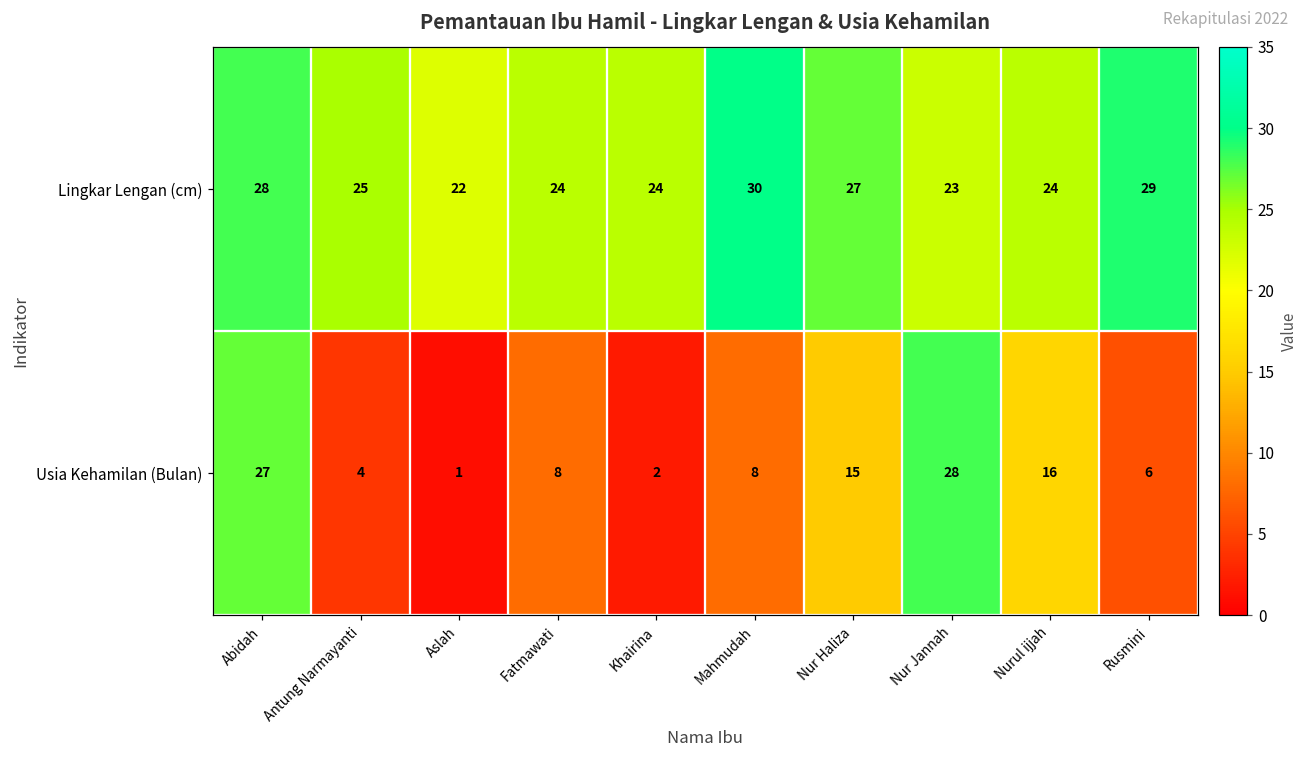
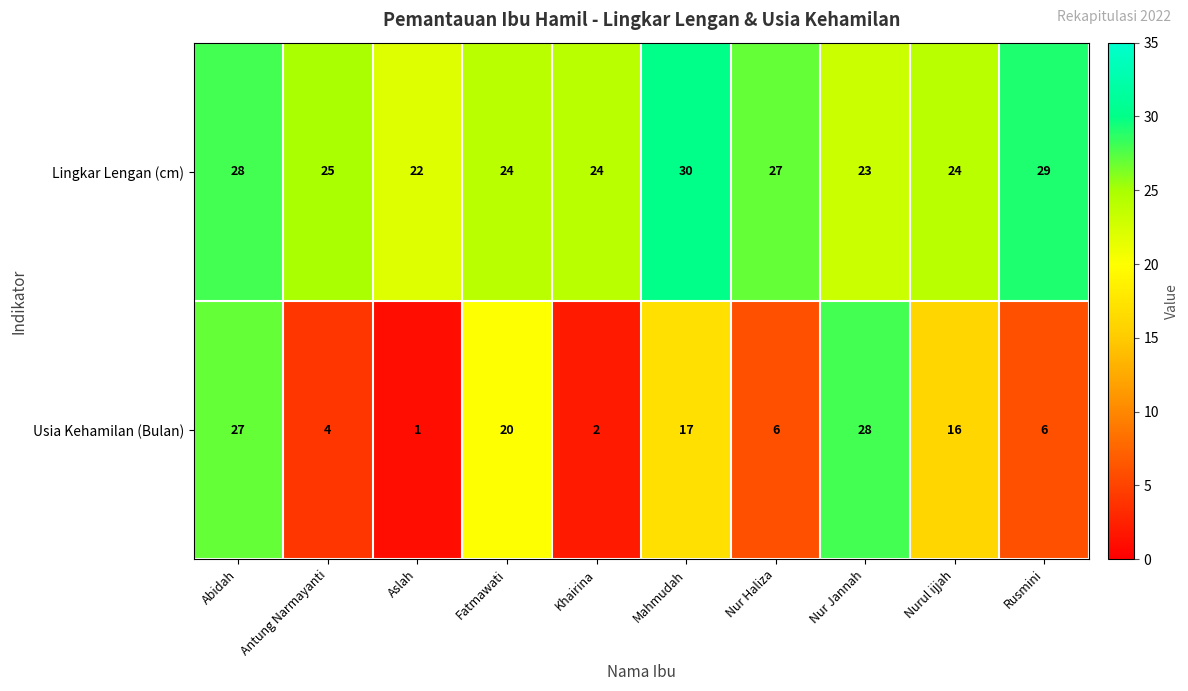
  {
    "Lingkar Lengan (cm)": {
      "Abidah": 28,
      "Antung Narmayanti": 25,
      "Aslah": 22,
      "Fatmawati": 24,
      "Khairina": 24,
      "Mahmudah": 30,
      "Nur Haliza": 27,
      "Nur Jannah": 23,
      "Nurul ijjah": 24,
      "Rusmini": 29
    },
    "Usia Kehamilan (Bulan)": {
      "Abidah": 27,
      "Antung Narmayanti": 4,
      "Aslah": 1,
-     "Fatmawati": 8,
+     "Fatmawati": 20,
      "Khairina": 2,
-     "Mahmudah": 8,
-     "Nur Haliza": 15,
+     "Mahmudah": 17,
+     "Nur Haliza": 6,
      "Nur Jannah": 28,
      "Nurul ijjah": 16,
      "Rusmini": 6
    }
  }
